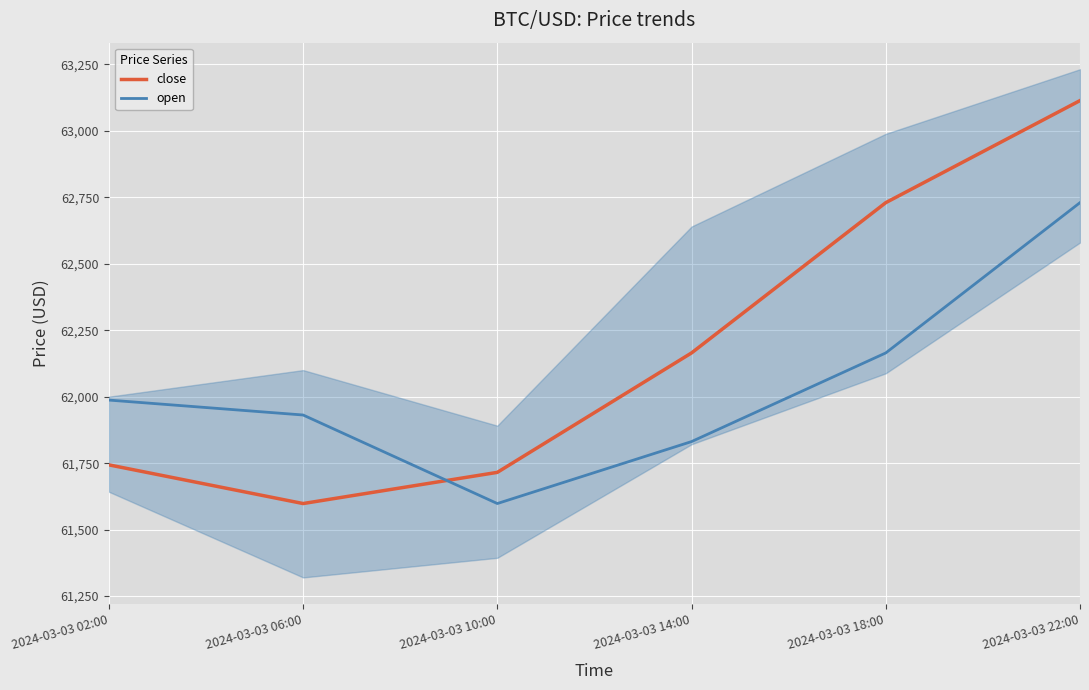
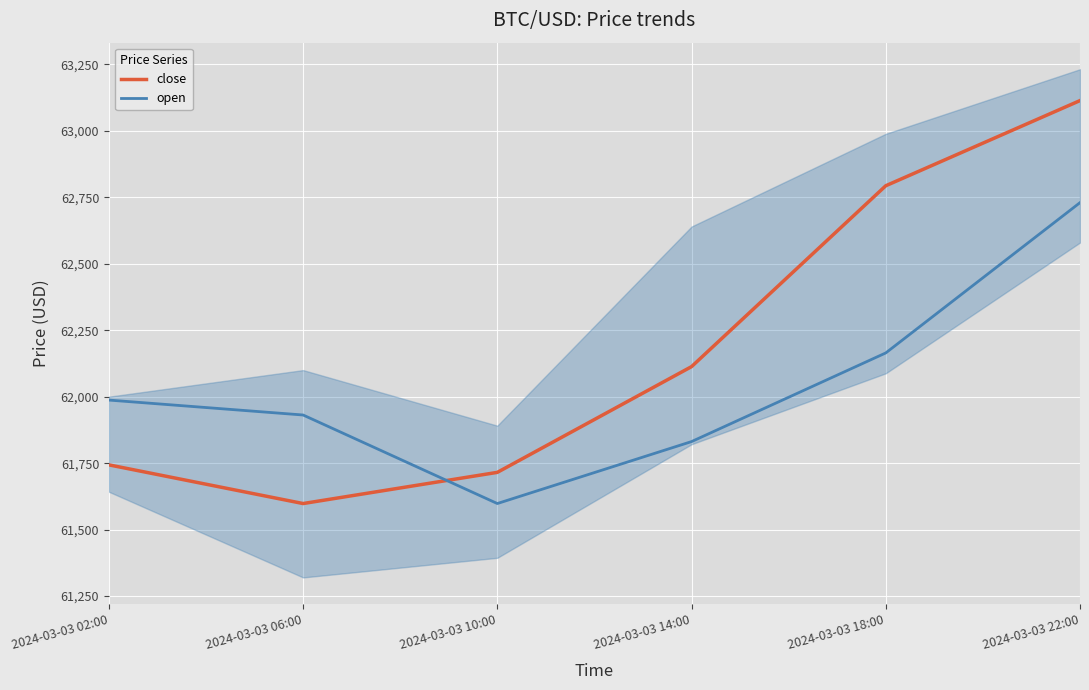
  {
    "close": {
      "2024-03-03 02:00": "61,740",
      "2024-03-03 06:00": "61,600",
      "2024-03-03 10:00": "61,720",
-     "2024-03-03 14:00": "62,160",
-     "2024-03-03 18:00": "62,730",
+     "2024-03-03 14:00": "62,110",
+     "2024-03-03 18:00": "62,790",
      "2024-03-03 22:00": "63,110"
    }
  }
